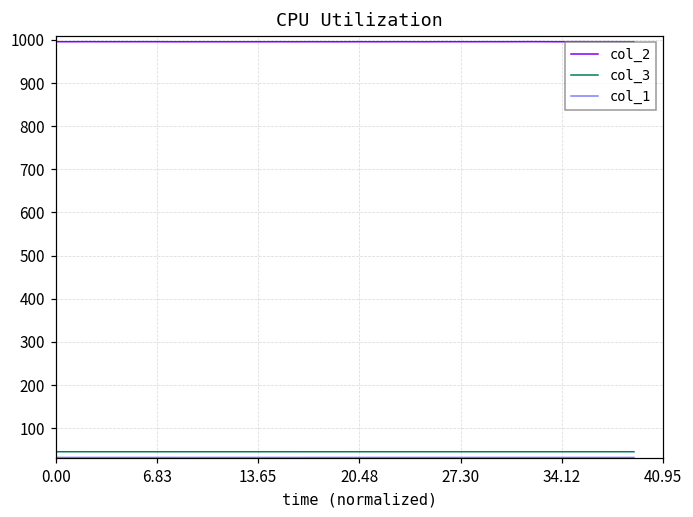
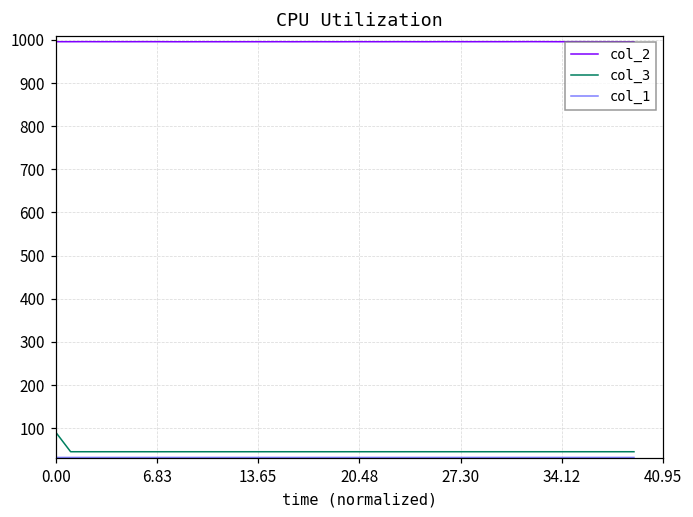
  {
    "col_2": {
      "0.00": 1000
    },
    "col_3": {
-     "0.00": 50
+     "0.00": 90
    },
    "col_1": {
      "0.00": 30
    }
  }
